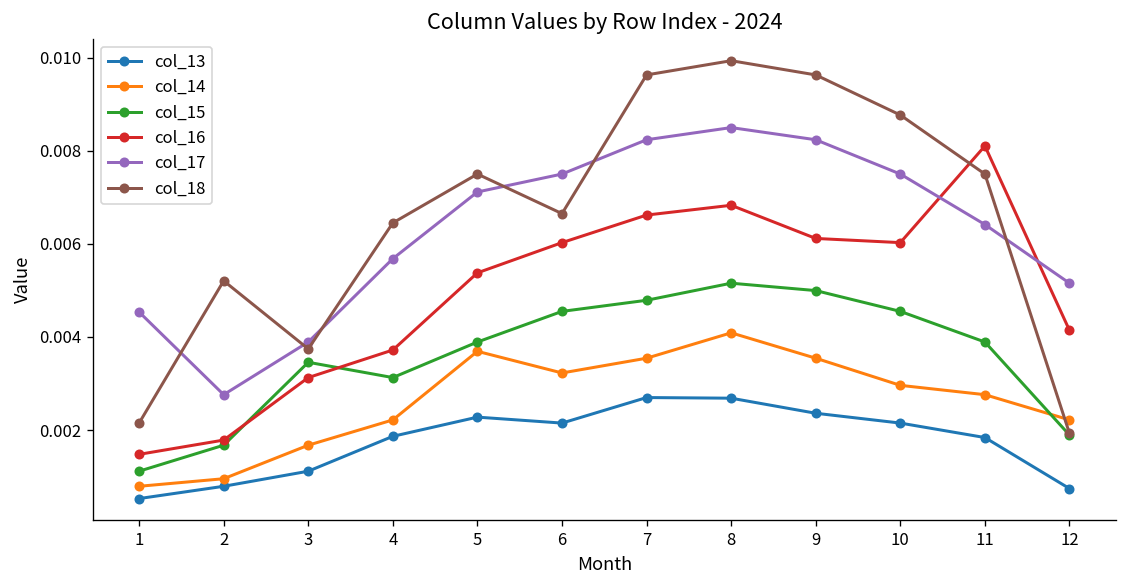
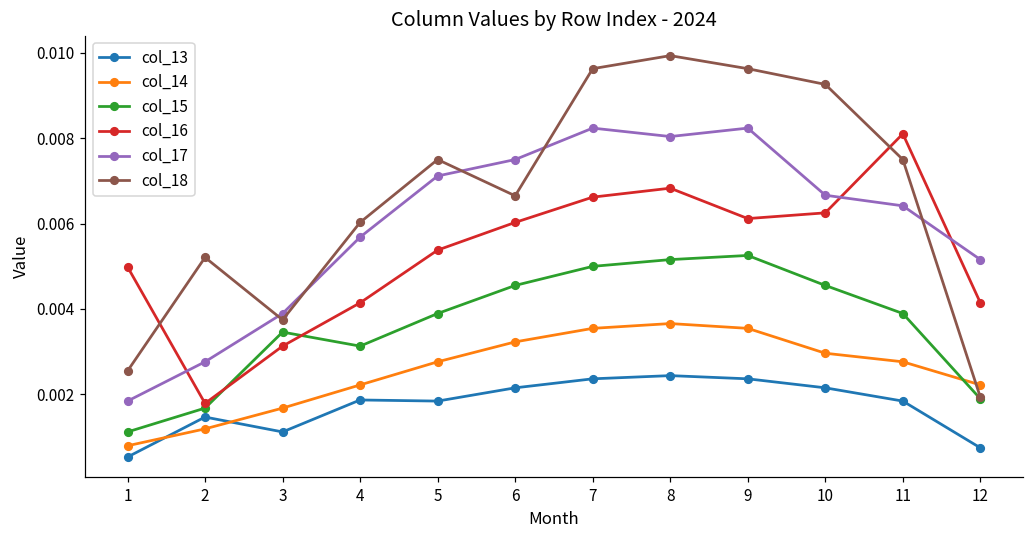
  {
    "col_13": {
      "1": 0.0005,
-     "2": 0.0008,
+     "2": 0.0015,
      "3": 0.0011,
      "4": 0.0019,
-     "5": 0.0023,
+     "5": 0.0018,
      "6": 0.0021,
-     "7": 0.0027,
-     "8": 0.0027,
+     "7": 0.0024,
+     "8": 0.0024,
      "9": 0.0024,
      "10": 0.0021,
      "11": 0.0018,
      "12": 0.0007
    },
    "col_14": {
      "1": 0.0008,
-     "2": 0.0010,
+     "2": 0.0012,
      "3": 0.0017,
      "4": 0.0022,
-     "5": 0.0037,
+     "5": 0.0028,
      "6": 0.0032,
      "7": 0.0035,
-     "8": 0.0041,
+     "8": 0.0037,
      "9": 0.0035,
      "10": 0.0030,
      "11": 0.0028,
      "12": 0.0022
    },
    "col_15": {
      "1": 0.0011,
      "2": 0.0017,
      "3": 0.0035,
      "4": 0.0031,
      "5": 0.0039,
      "6": 0.0045,
-     "7": 0.0048,
+     "7": 0.0050,
      "8": 0.0052,
-     "9": 0.0050,
+     "9": 0.0053,
      "10": 0.0045,
      "11": 0.0039
    },
    "col_16": {
-     "1": 0.0015,
+     "1": 0.0050,
      "2": 0.0018,
      "3": 0.0031,
-     "4": 0.0037,
+     "4": 0.0041,
      "5": 0.0054,
      "6": 0.0060,
      "7": 0.0066,
      "8": 0.0068,
      "9": 0.0061,
-     "10": 0.0060,
+     "10": 0.0063,
      "11": 0.0081,
      "12": 0.0041
    },
    "col_17": {
-     "1": 0.0045,
+     "1": 0.0018,
      "2": 0.0028,
      "3": 0.0039,
      "4": 0.0057,
      "5": 0.0071,
      "6": 0.0075,
      "7": 0.0082,
-     "8": 0.0085,
+     "8": 0.0080,
      "9": 0.0082,
-     "10": 0.0075,
+     "10": 0.0067,
      "11": 0.0064,
      "12": 0.0052
    },
    "col_18": {
-     "1": 0.0021,
+     "1": 0.0025,
      "2": 0.0052,
      "3": 0.0037,
-     "4": 0.0065,
+     "4": 0.0060,
      "5": 0.0075,
      "6": 0.0067,
      "7": 0.0096,
      "8": 0.0099,
      "9": 0.0096,
-     "10": 0.0088,
+     "10": 0.0093,
      "11": 0.0075
    }
  }
